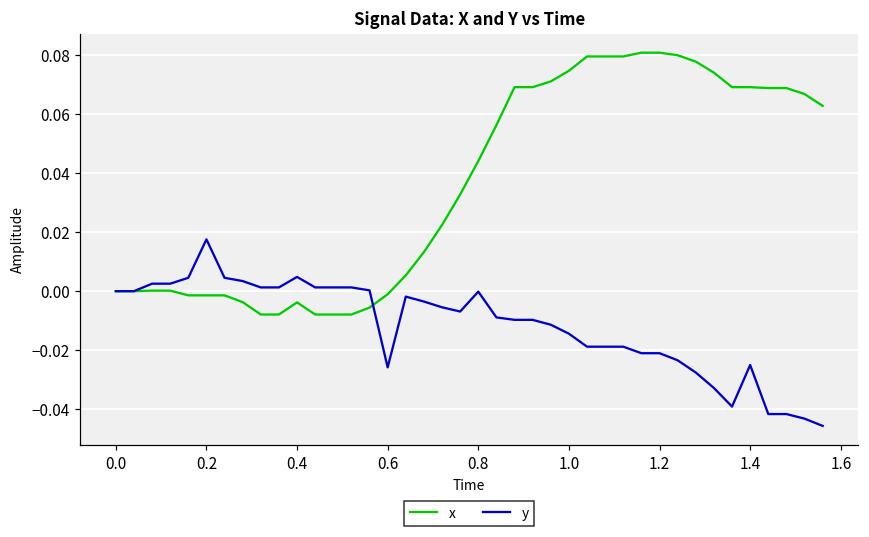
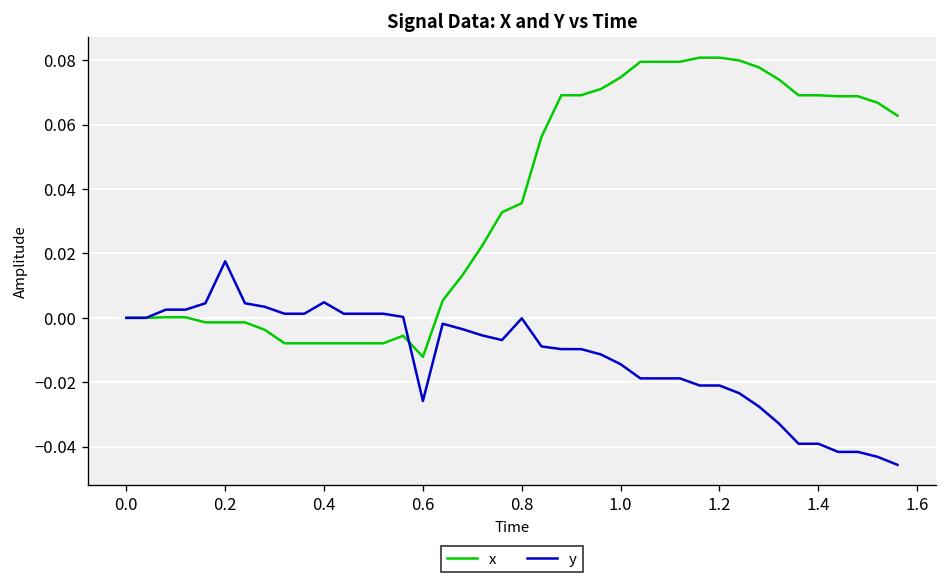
  {
    "x": {
      "0.2": -0.001,
-     "0.4": -0.004,
-     "0.6": -0.001,
-     "0.8": 0.044,
+     "0.4": -0.008,
+     "0.6": -0.012,
+     "0.8": 0.036,
      "1.0": 0.075,
      "1.2": 0.081,
      "1.4": 0.069
    },
    "y": {
      "0.2": 0.018,
      "0.4": 0.005,
      "0.6": -0.026,
      "0.8": 0.000,
      "1.0": -0.014,
      "1.2": -0.021,
-     "1.4": -0.025
+     "1.4": -0.039
    }
  }
